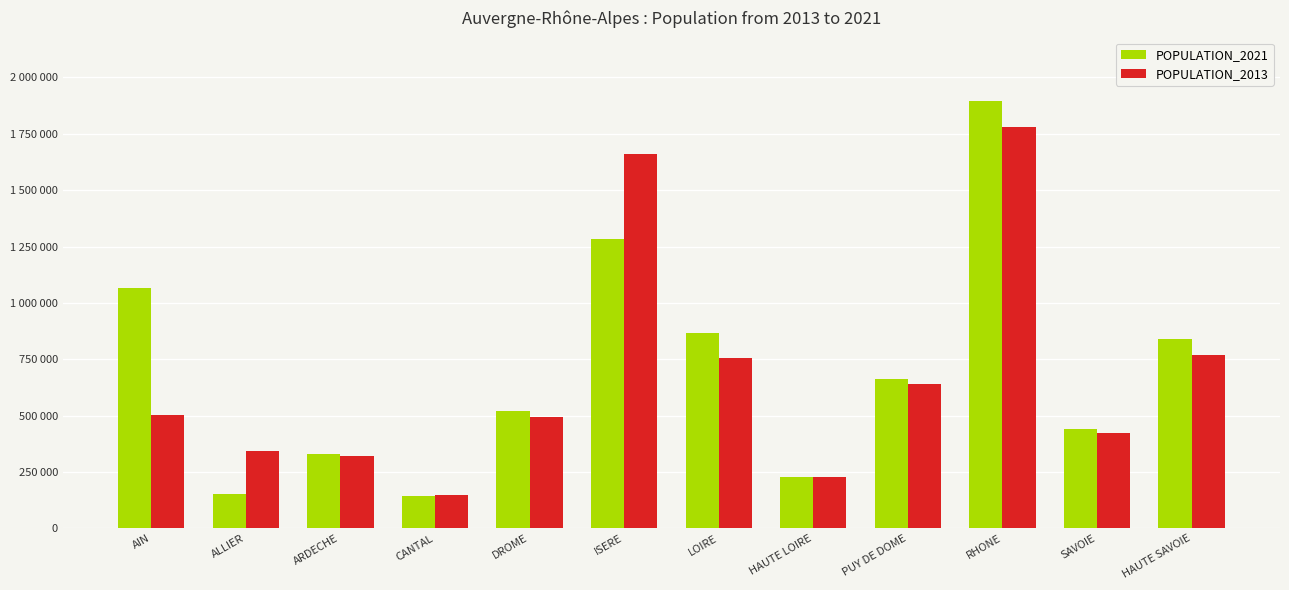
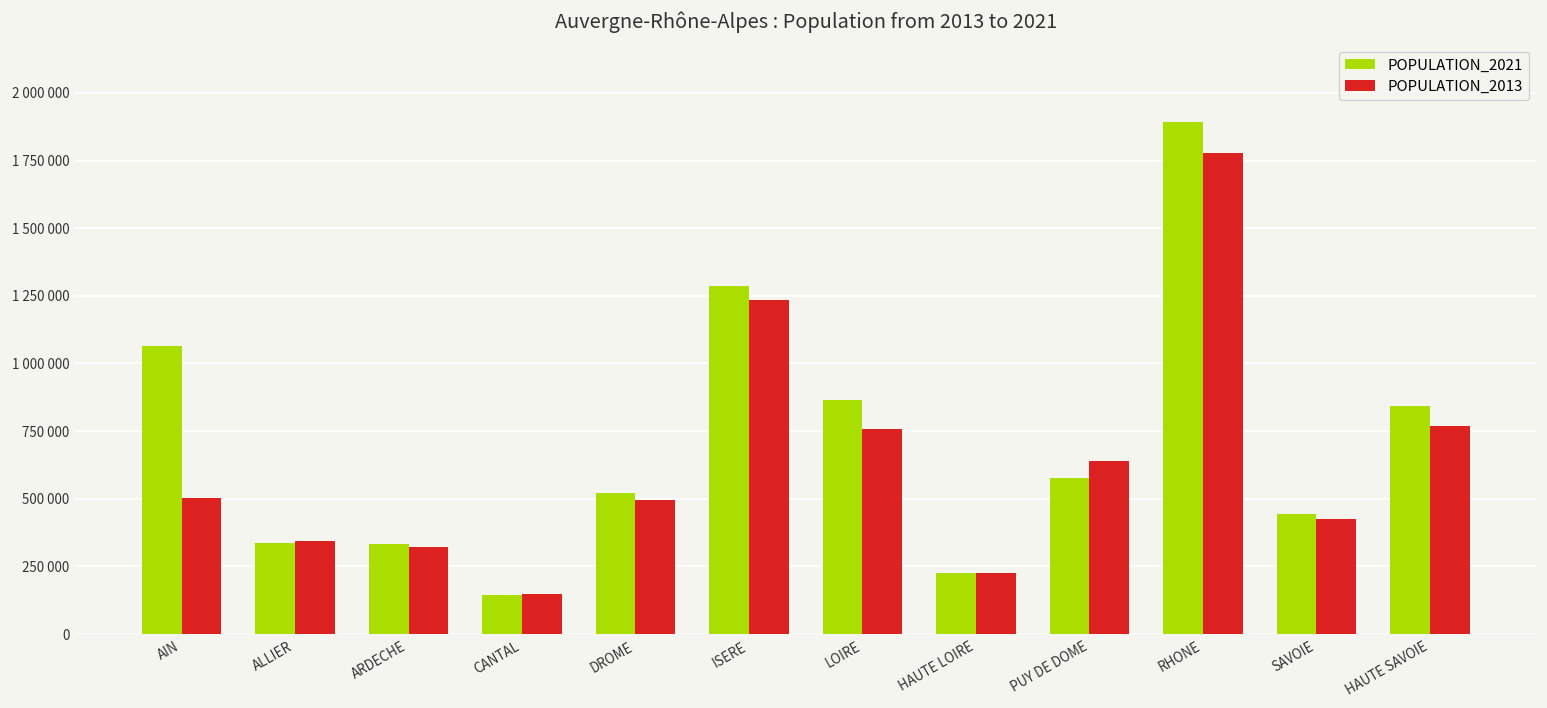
  {
    "POPULATION_2021": {
      "AIN": 1060000,
-     "ALLIER": 150000,
+     "ALLIER": 330000,
      "ARDECHE": 330000,
      "CANTAL": 140000,
      "DROME": 520000,
      "ISERE": 1280000,
      "LOIRE": 870000,
      "HAUTE LOIRE": 230000,
-     "PUY DE DOME": 660000,
+     "PUY DE DOME": 580000,
      "RHONE": 1890000,
      "SAVOIE": 440000,
      "HAUTE SAVOIE": 840000
    },
    "POPULATION_2013": {
      "AIN": 500000,
      "ALLIER": 340000,
      "ARDECHE": 320000,
      "CANTAL": 150000,
      "DROME": 490000,
-     "ISERE": 1660000,
+     "ISERE": 1240000,
      "LOIRE": 760000,
      "HAUTE LOIRE": 230000,
      "PUY DE DOME": 640000,
      "RHONE": 1780000,
      "SAVOIE": 420000,
      "HAUTE SAVOIE": 770000
    }
  }
